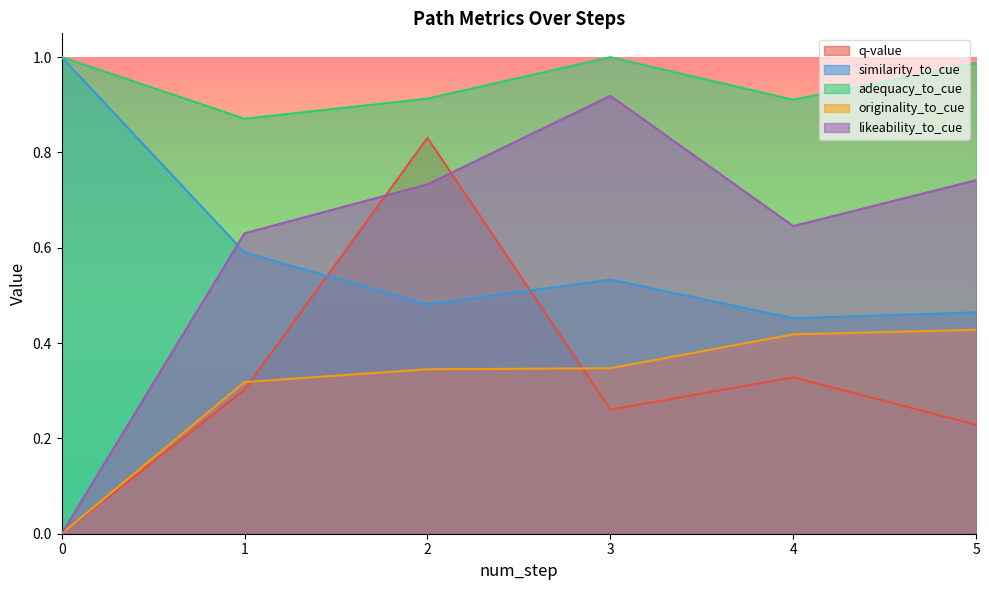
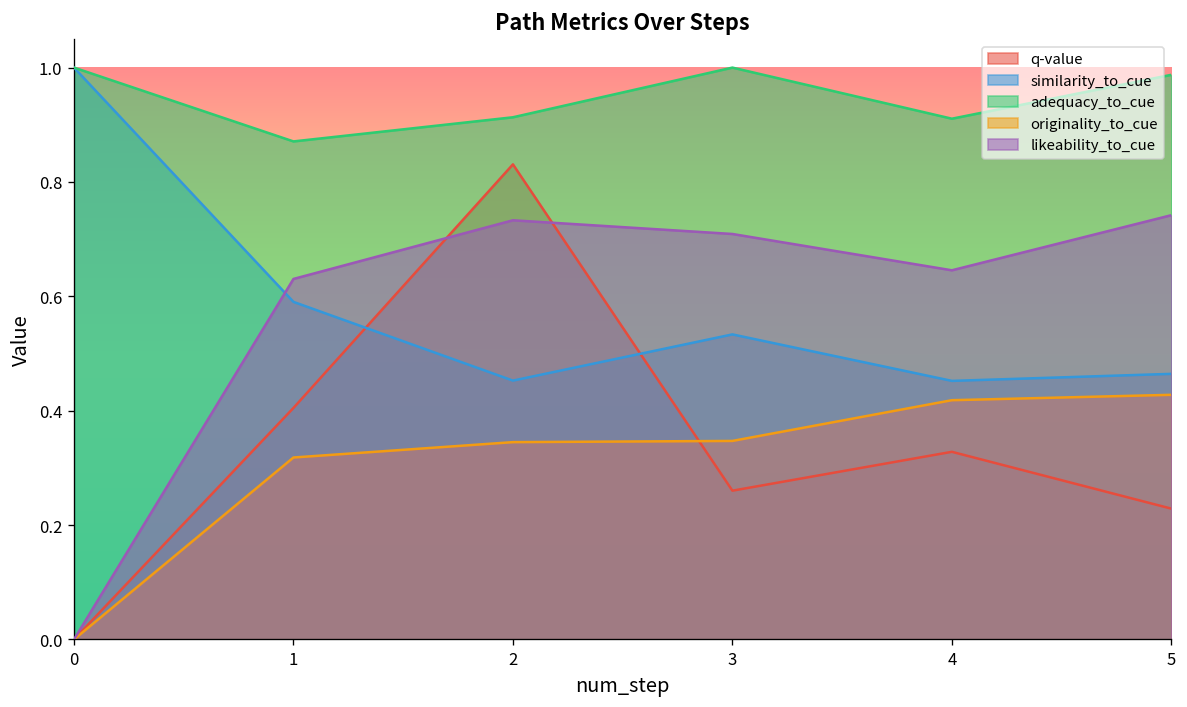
  {
    "q-value": {
-     "1": 0.30,
+     "1": 0.40,
      "2": 0.83,
      "3": 0.26,
      "4": 0.33,
      "5": 0.23
    },
    "similarity_to_cue": {
      "1": 0.59,
-     "2": 0.48,
+     "2": 0.45,
      "3": 0.53,
      "4": 0.45,
      "5": 0.46
    },
    "adequacy_to_cue": {
      "1": 0.87,
      "2": 0.91,
      "3": 1.00,
      "4": 0.91,
      "5": 0.99
    },
    "originality_to_cue": {
      "1": 0.32,
      "2": 0.35,
      "3": 0.35,
      "4": 0.42,
      "5": 0.43
    },
    "likeability_to_cue": {
      "1": 0.63,
      "2": 0.73,
-     "3": 0.92,
+     "3": 0.71,
      "4": 0.65,
      "5": 0.74
    }
  }
